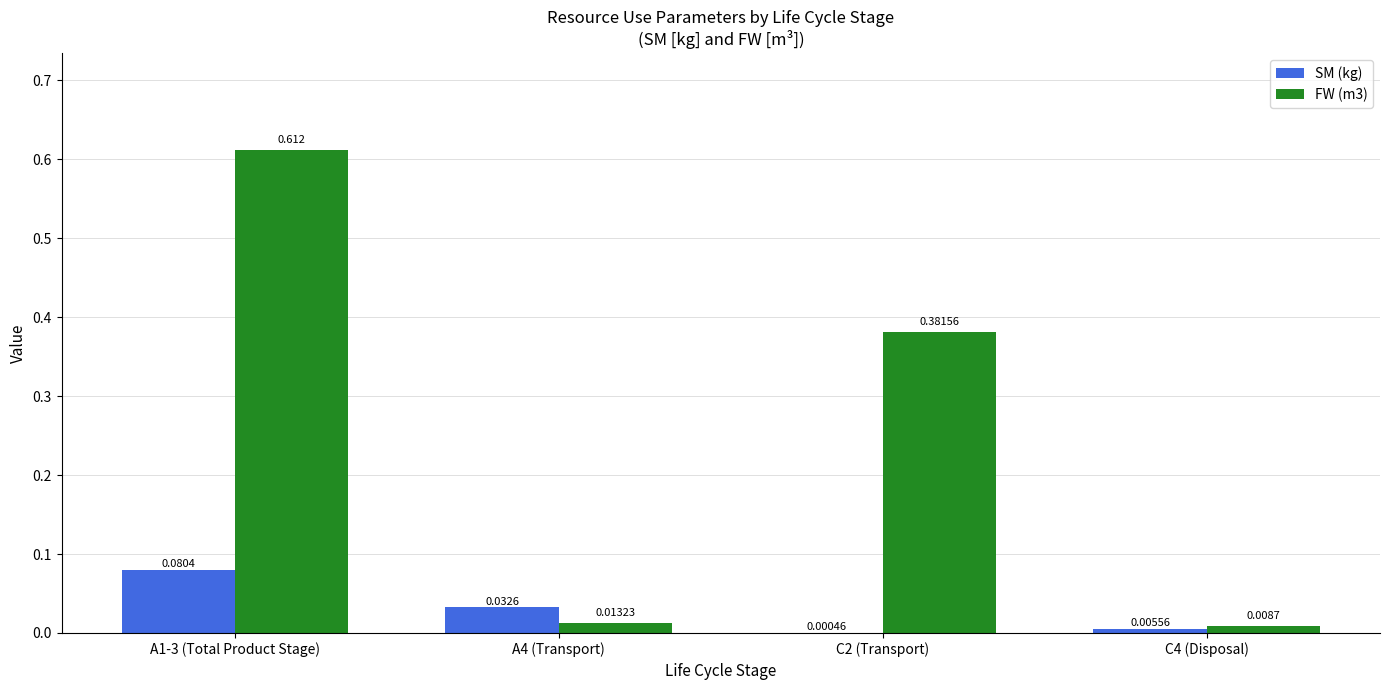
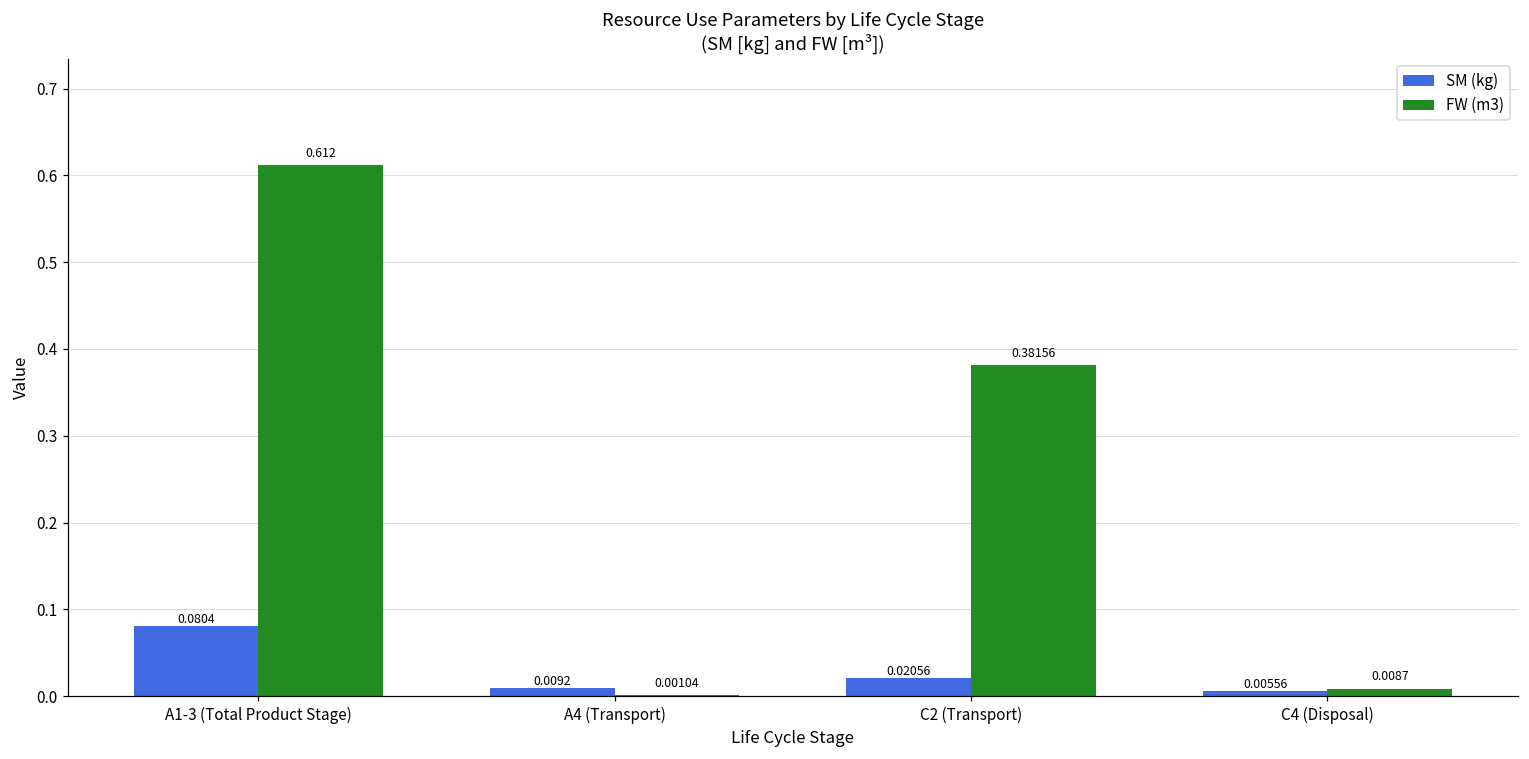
  {
    "SM (kg)": {
      "A1-3 (Total Product Stage)": 0.0804,
-     "A4 (Transport)": 0.0326,
-     "C2 (Transport)": 0.00046,
+     "A4 (Transport)": 0.0092,
+     "C2 (Transport)": 0.02056,
      "C4 (Disposal)": 0.00556
    },
    "FW (m3)": {
      "A1-3 (Total Product Stage)": 0.612,
-     "A4 (Transport)": 0.01323,
+     "A4 (Transport)": 0.00104,
      "C2 (Transport)": 0.38156,
      "C4 (Disposal)": 0.0087
    }
  }
